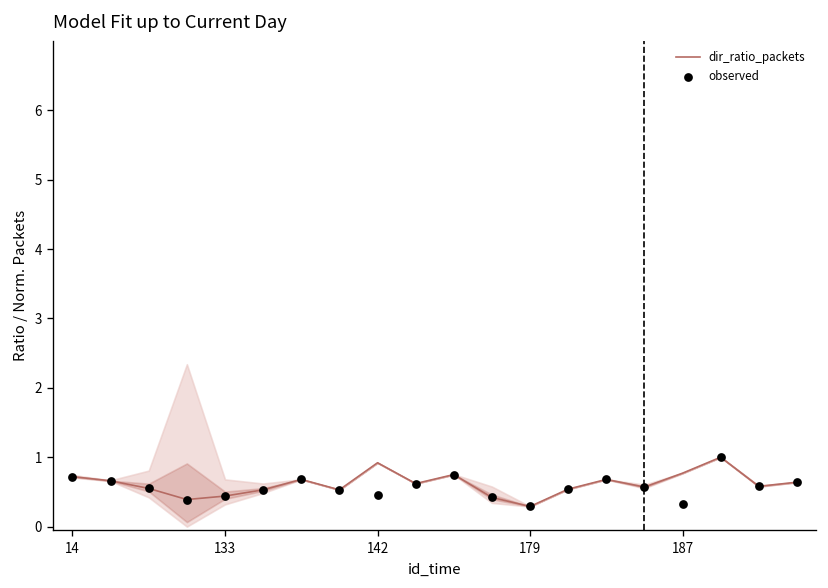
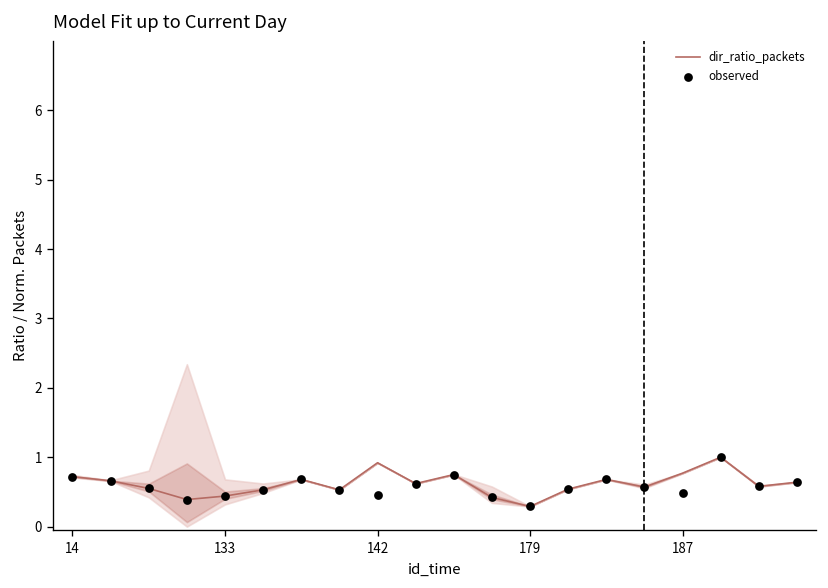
  {
    "observed": {
-     "187": 0.3
+     "187": 0.5
    }
  }
